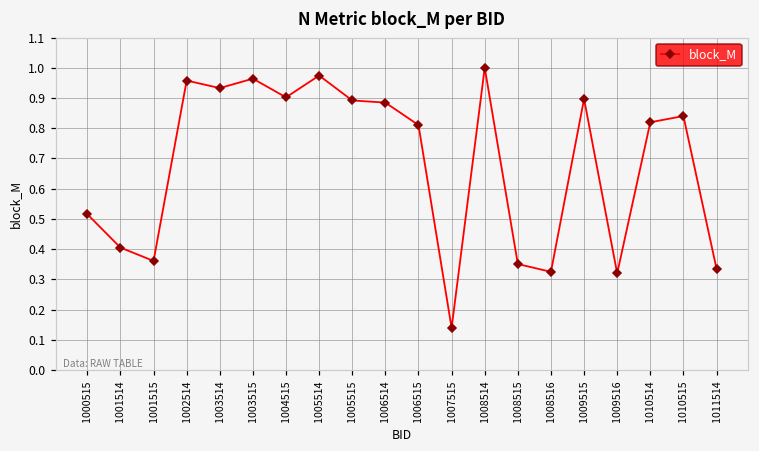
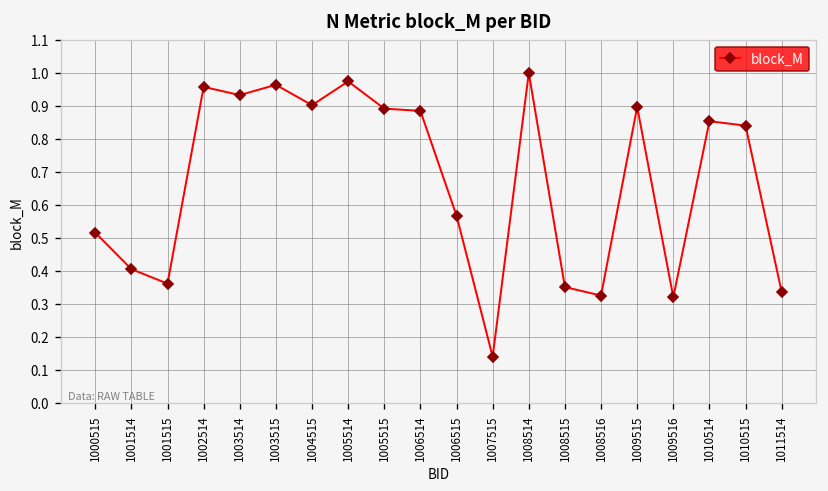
  {
    "1000515": 0.52,
    "1001514": 0.40,
    "1001515": 0.36,
    "1002514": 0.96,
    "1003514": 0.93,
    "1003515": 0.96,
    "1004515": 0.90,
    "1005514": 0.97,
    "1005515": 0.89,
    "1006514": 0.88,
-   "1006515": 0.81,
+   "1006515": 0.57,
    "1007515": 0.14,
    "1008514": 1.00,
    "1008515": 0.35,
    "1008516": 0.32,
    "1009515": 0.90,
    "1009516": 0.32,
-   "1010514": 0.82,
+   "1010514": 0.85,
    "1010515": 0.84,
    "1011514": 0.34
  }
